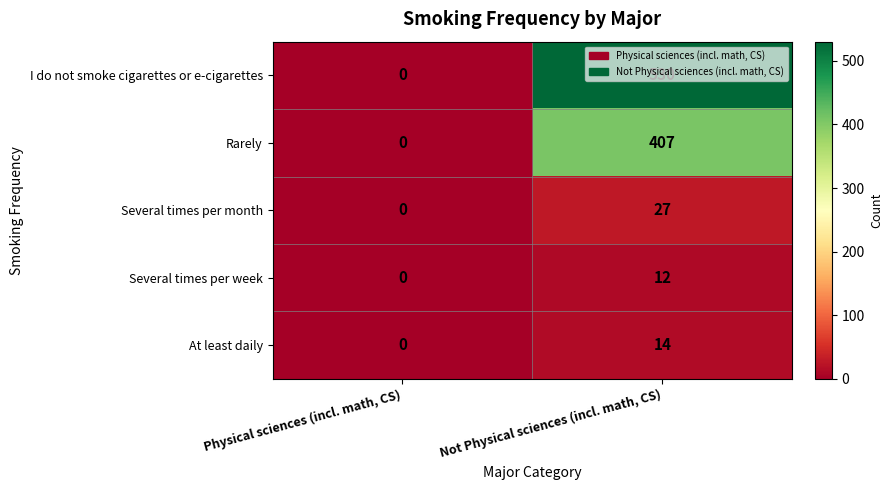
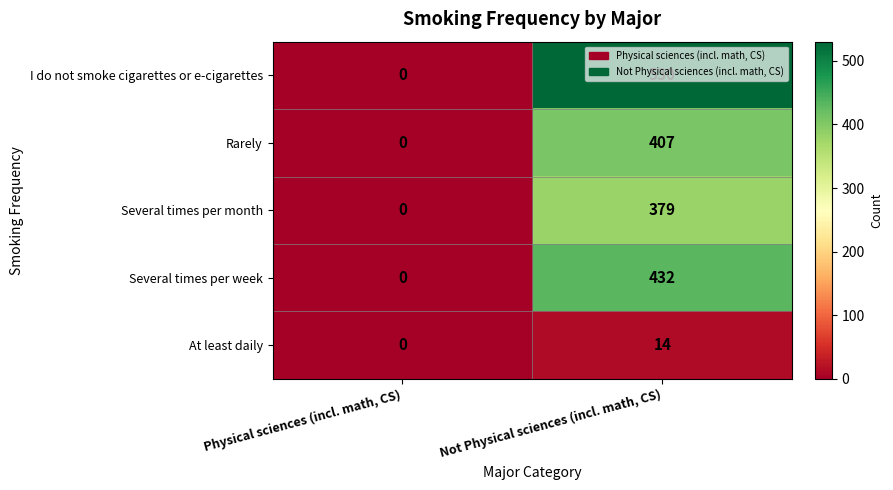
  {
    "I do not smoke cigarettes or e-cigarettes": {
      "Physical sciences (incl. math, CS)": 0
    },
    "Rarely": {
      "Physical sciences (incl. math, CS)": 0,
      "Not Physical sciences (incl. math, CS)": 407
    },
    "Several times per month": {
      "Physical sciences (incl. math, CS)": 0,
-     "Not Physical sciences (incl. math, CS)": 27
+     "Not Physical sciences (incl. math, CS)": 379
    },
    "Several times per week": {
      "Physical sciences (incl. math, CS)": 0,
-     "Not Physical sciences (incl. math, CS)": 12
+     "Not Physical sciences (incl. math, CS)": 432
    },
    "At least daily": {
      "Physical sciences (incl. math, CS)": 0,
      "Not Physical sciences (incl. math, CS)": 14
    }
  }
